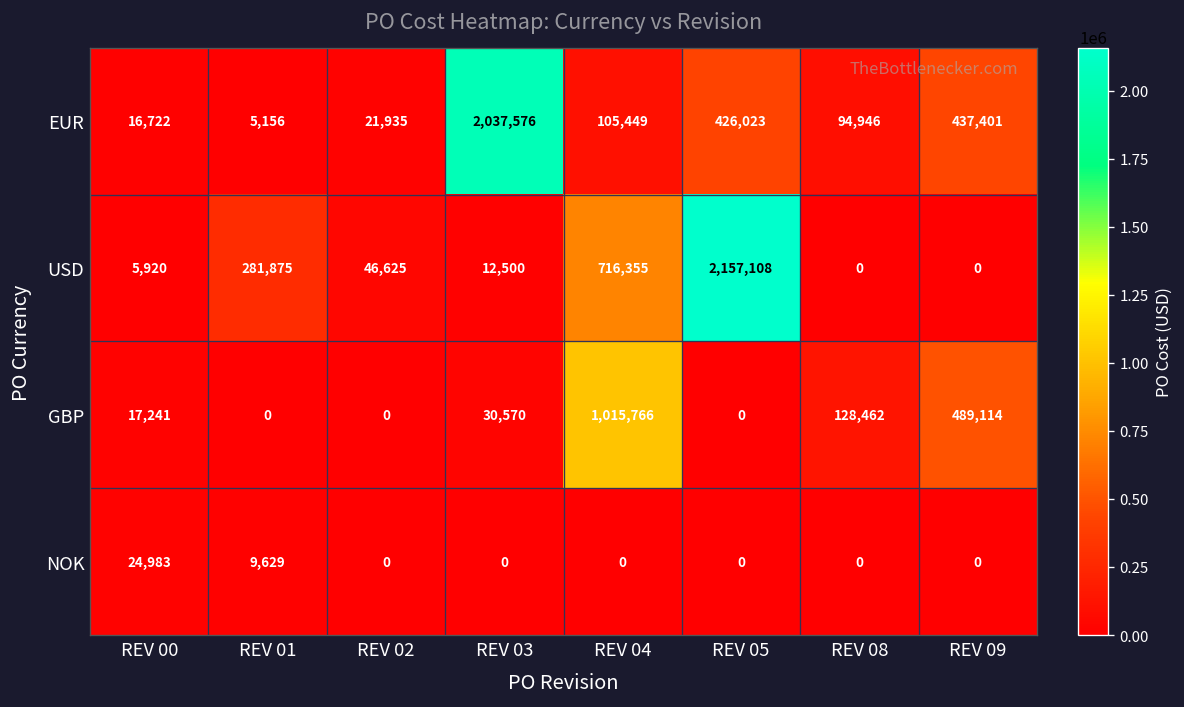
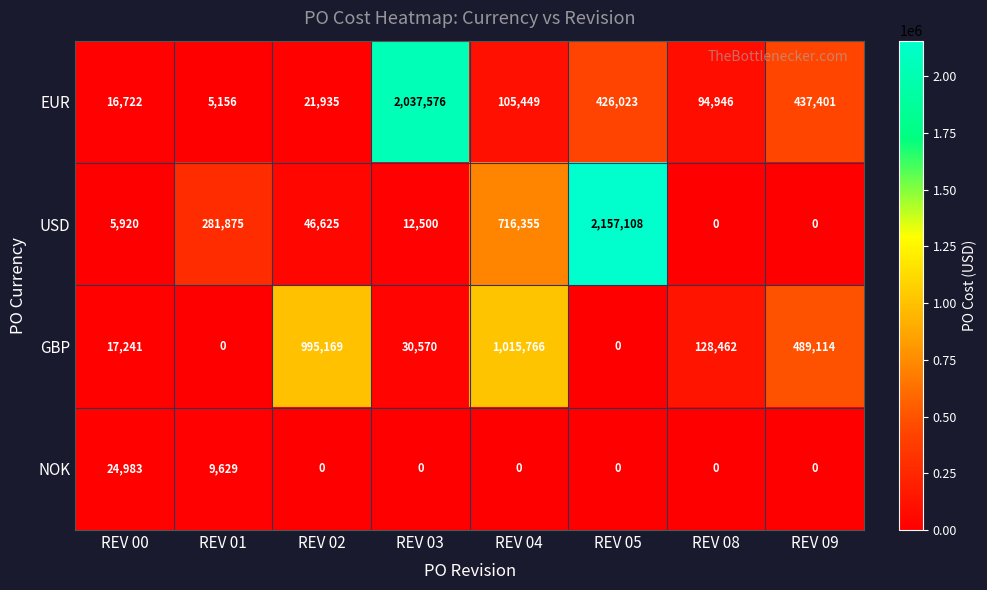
  {
    "EUR": {
      "REV 00": "16,722",
      "REV 01": "5,156",
      "REV 02": "21,935",
      "REV 03": "2,037,576",
      "REV 04": "105,449",
      "REV 05": "426,023",
      "REV 08": "94,946"
    },
    "USD": {
      "REV 00": "5,920",
      "REV 01": "281,875",
      "REV 02": "46,625",
      "REV 03": "12,500",
      "REV 04": "716,355",
      "REV 05": "2,157,108",
      "REV 08": "0",
      "REV 09": "0"
    },
    "GBP": {
      "REV 00": "17,241",
      "REV 01": "0",
-     "REV 02": "0",
+     "REV 02": "995,169",
      "REV 03": "30,570",
      "REV 04": "1,015,766",
      "REV 05": "0",
      "REV 08": "128,462",
      "REV 09": "489,114"
    },
    "NOK": {
      "REV 00": "24,983",
      "REV 01": "9,629",
      "REV 02": "0",
      "REV 03": "0",
      "REV 04": "0",
      "REV 05": "0",
      "REV 08": "0",
      "REV 09": "0"
    }
  }
